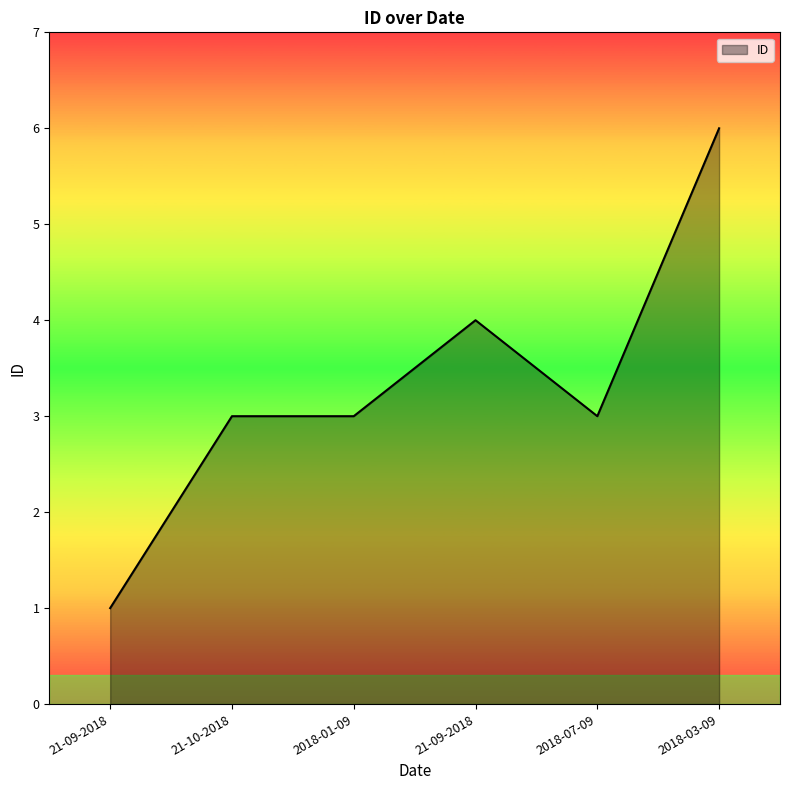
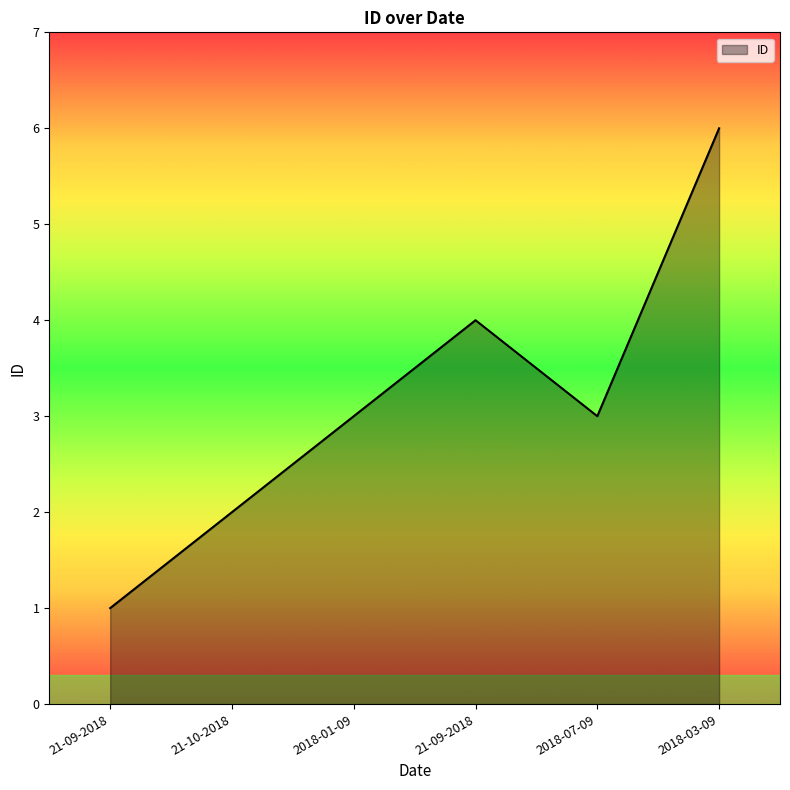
  {
-   "21-10-2018": 3,
+   "21-10-2018": 2,
    "2018-01-09": 3,
    "2018-07-09": 3,
    "2018-03-09": 6
  }
